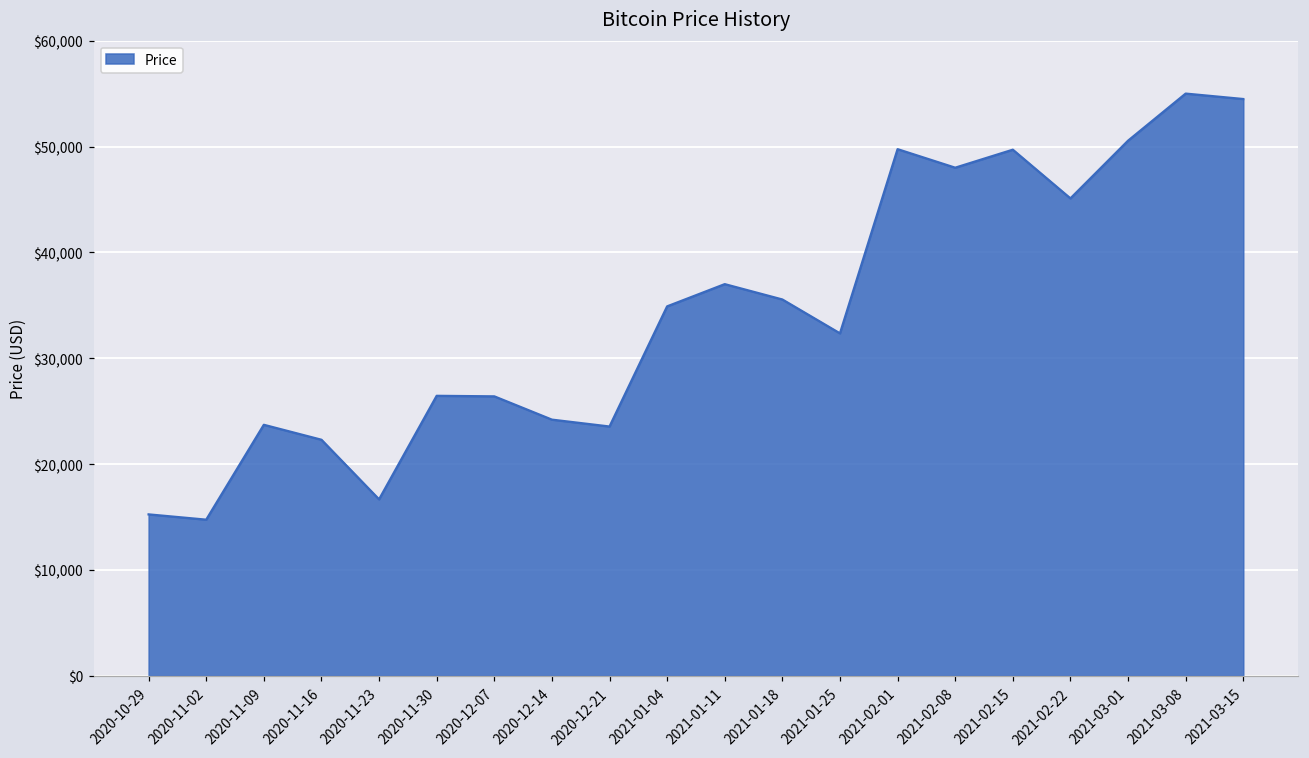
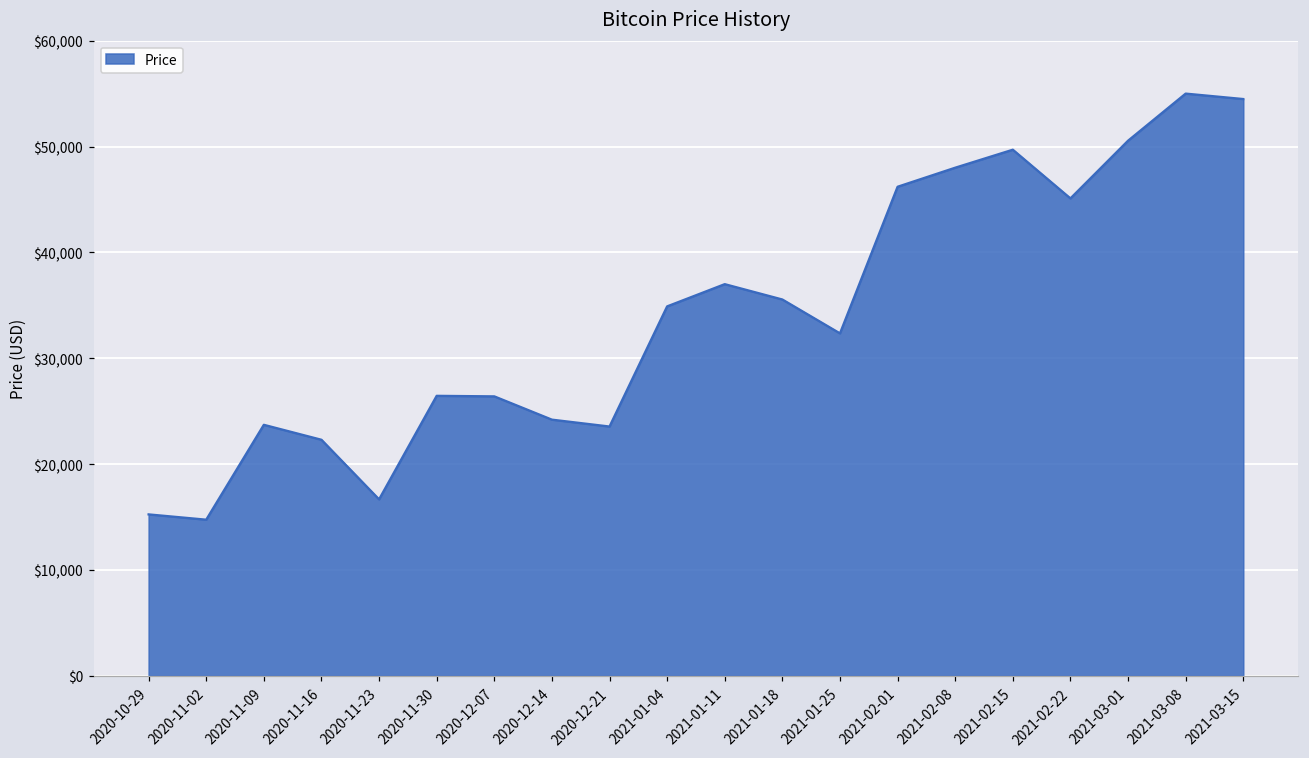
  {
    "2020-10-29": "$15,000",
    "2020-11-02": "$15,000",
    "2020-11-09": "$24,000",
    "2020-11-16": "$22,000",
    "2020-11-23": "$17,000",
    "2020-11-30": "$26,000",
    "2020-12-07": "$26,000",
    "2020-12-14": "$24,000",
    "2020-12-21": "$24,000",
    "2021-01-04": "$35,000",
    "2021-01-11": "$37,000",
    "2021-01-18": "$36,000",
    "2021-01-25": "$32,000",
-   "2021-02-01": "$50,000",
+   "2021-02-01": "$46,000",
    "2021-02-08": "$48,000",
    "2021-02-15": "$50,000",
    "2021-02-22": "$45,000",
    "2021-03-01": "$51,000",
    "2021-03-08": "$55,000",
    "2021-03-15": "$54,000"
  }
